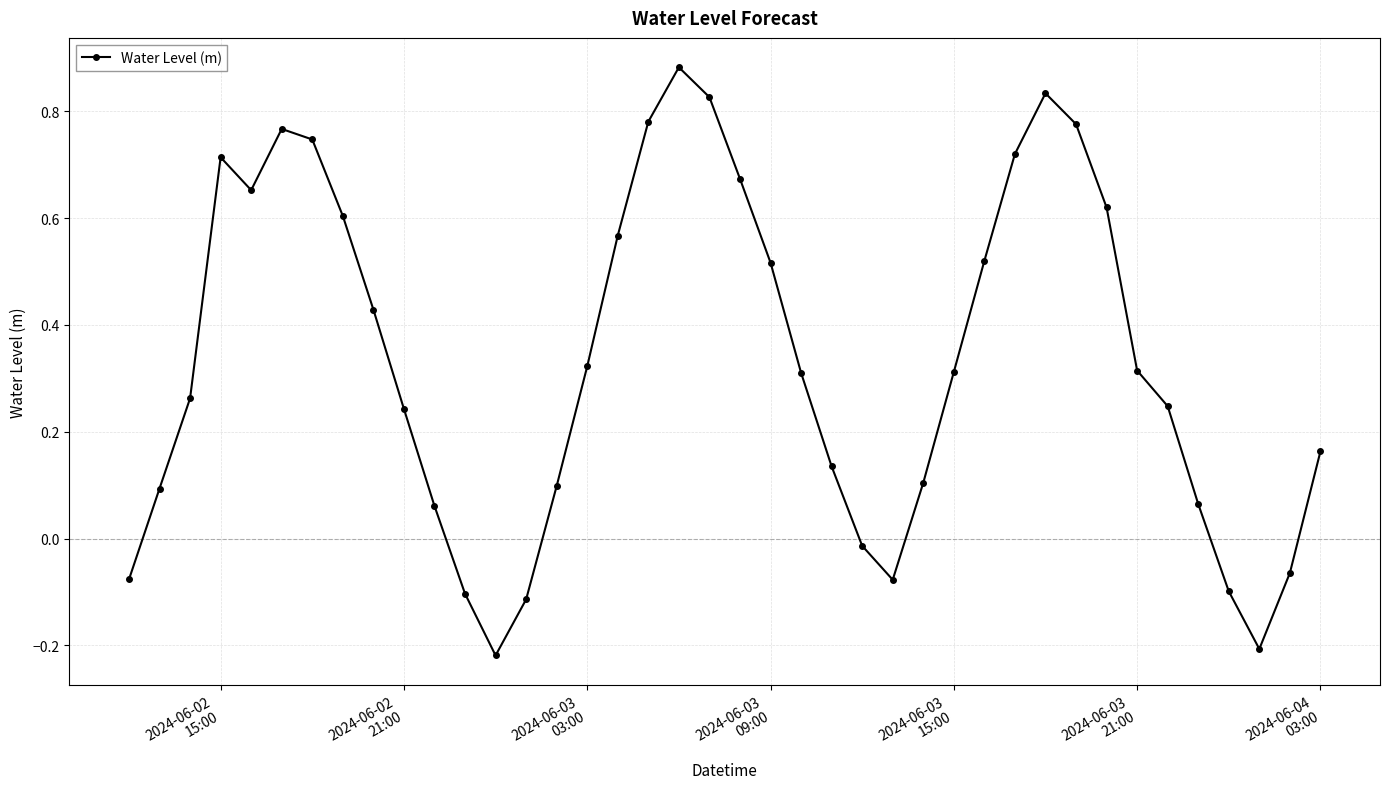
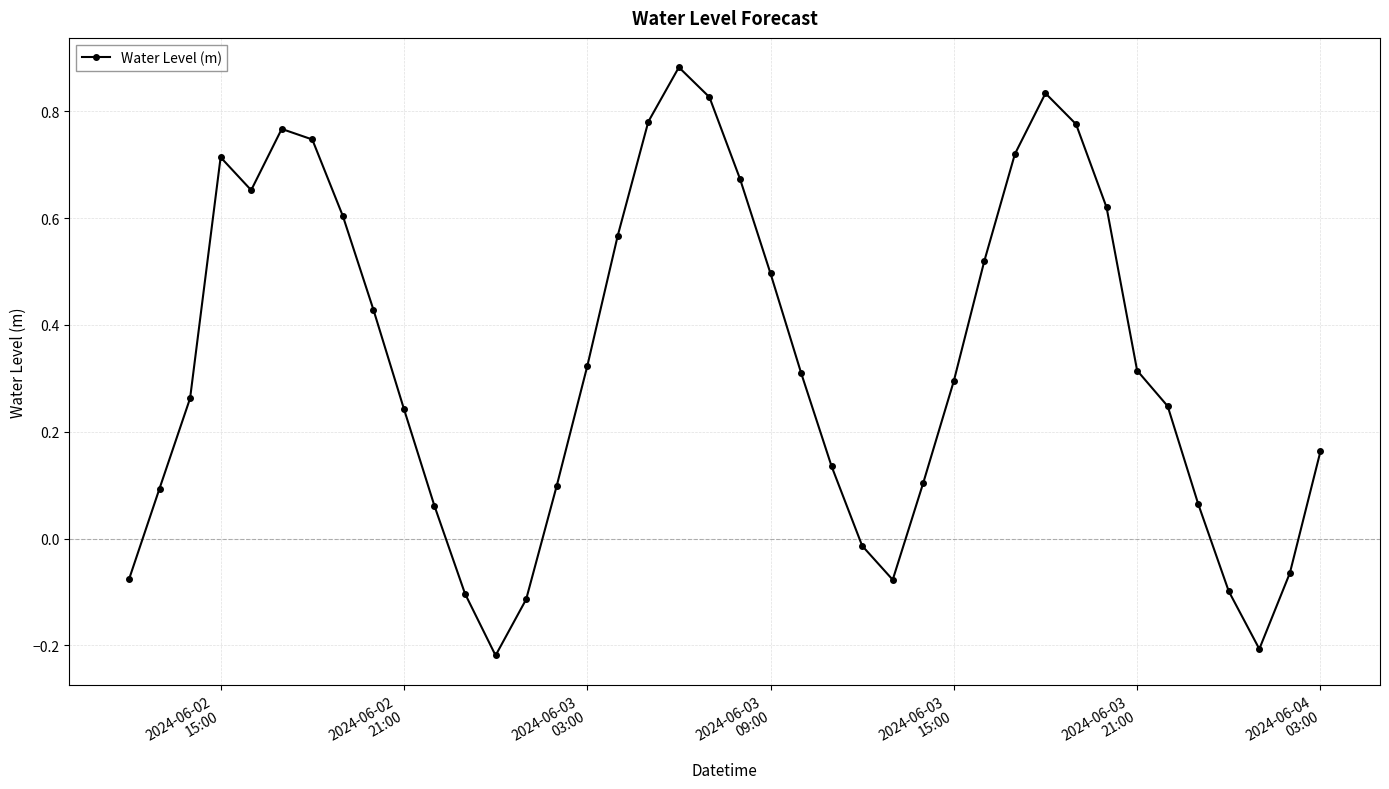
  {
    "2024-06-02 15:00": 0.71,
    "2024-06-02 21:00": 0.24,
    "2024-06-03 03:00": 0.32,
-   "2024-06-03 09:00": 0.52,
-   "2024-06-03 15:00": 0.31,
+   "2024-06-03 09:00": 0.50,
+   "2024-06-03 15:00": 0.30,
    "2024-06-03 21:00": 0.31,
    "2024-06-04 03:00": 0.16
  }
